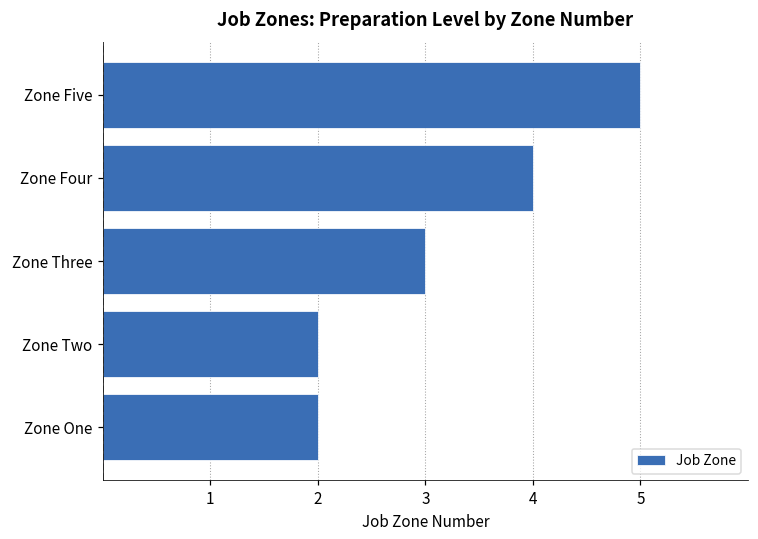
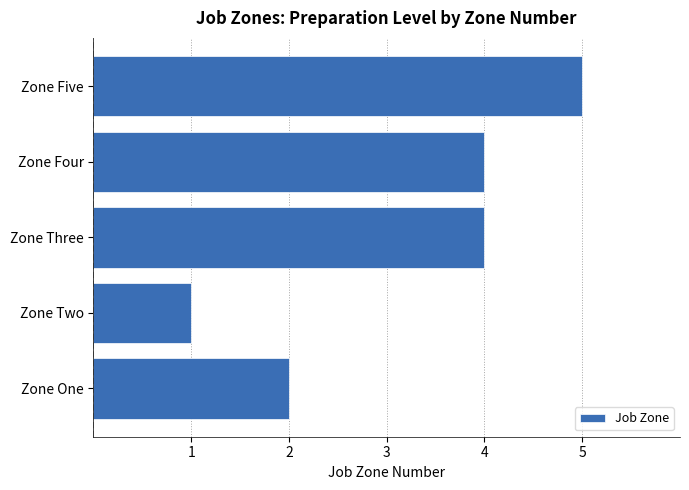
  {
    "Zone Five": 5,
    "Zone Four": 4,
-   "Zone Three": 3,
-   "Zone Two": 2,
+   "Zone Three": 4,
+   "Zone Two": 1,
    "Zone One": 2
  }
